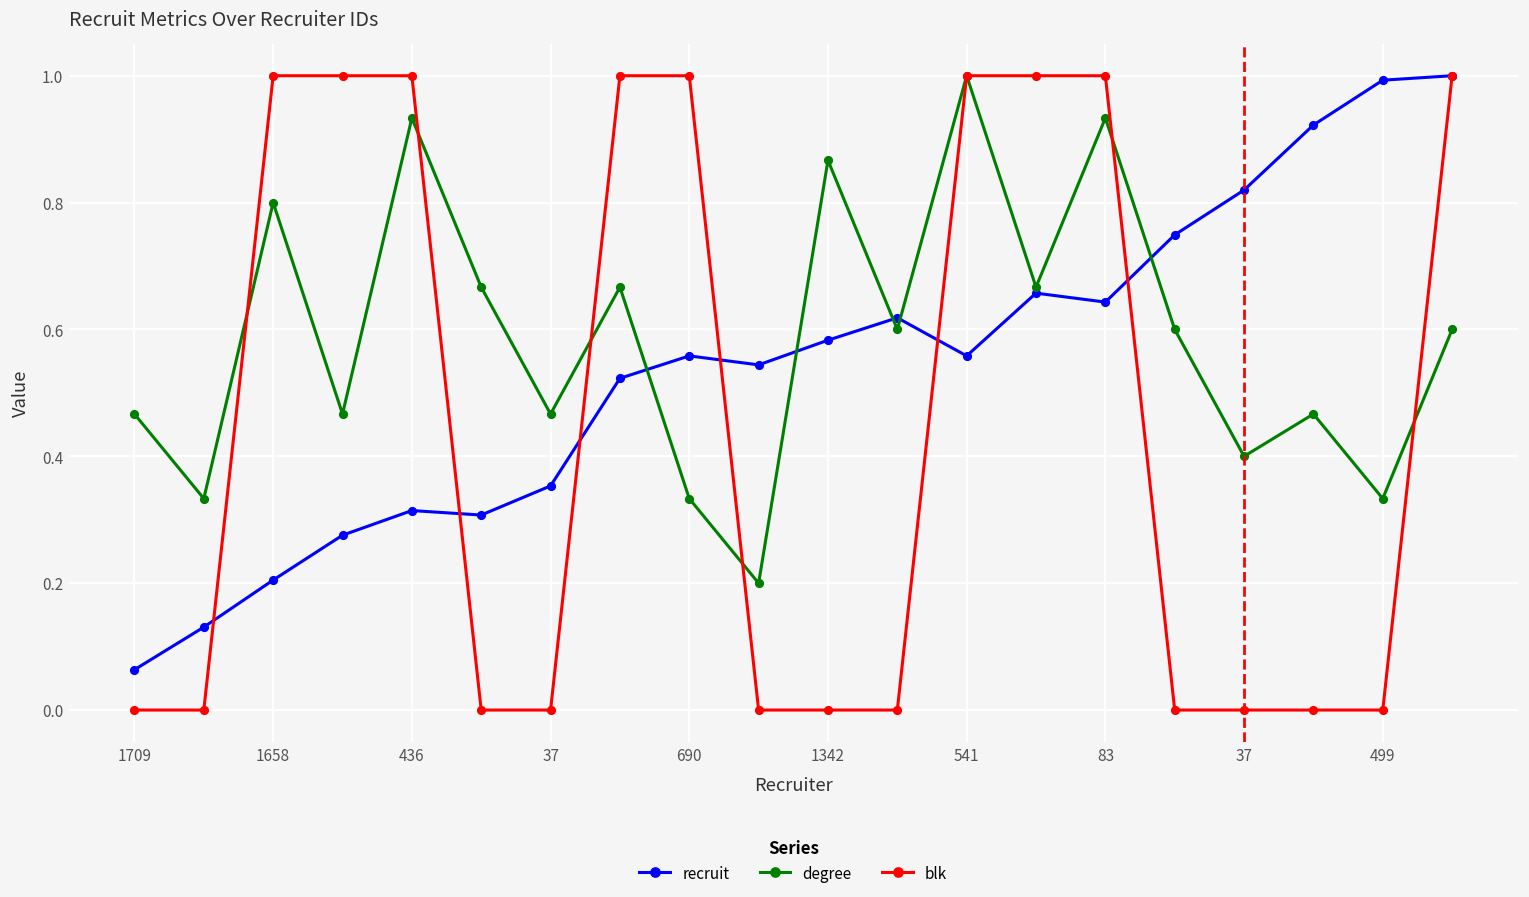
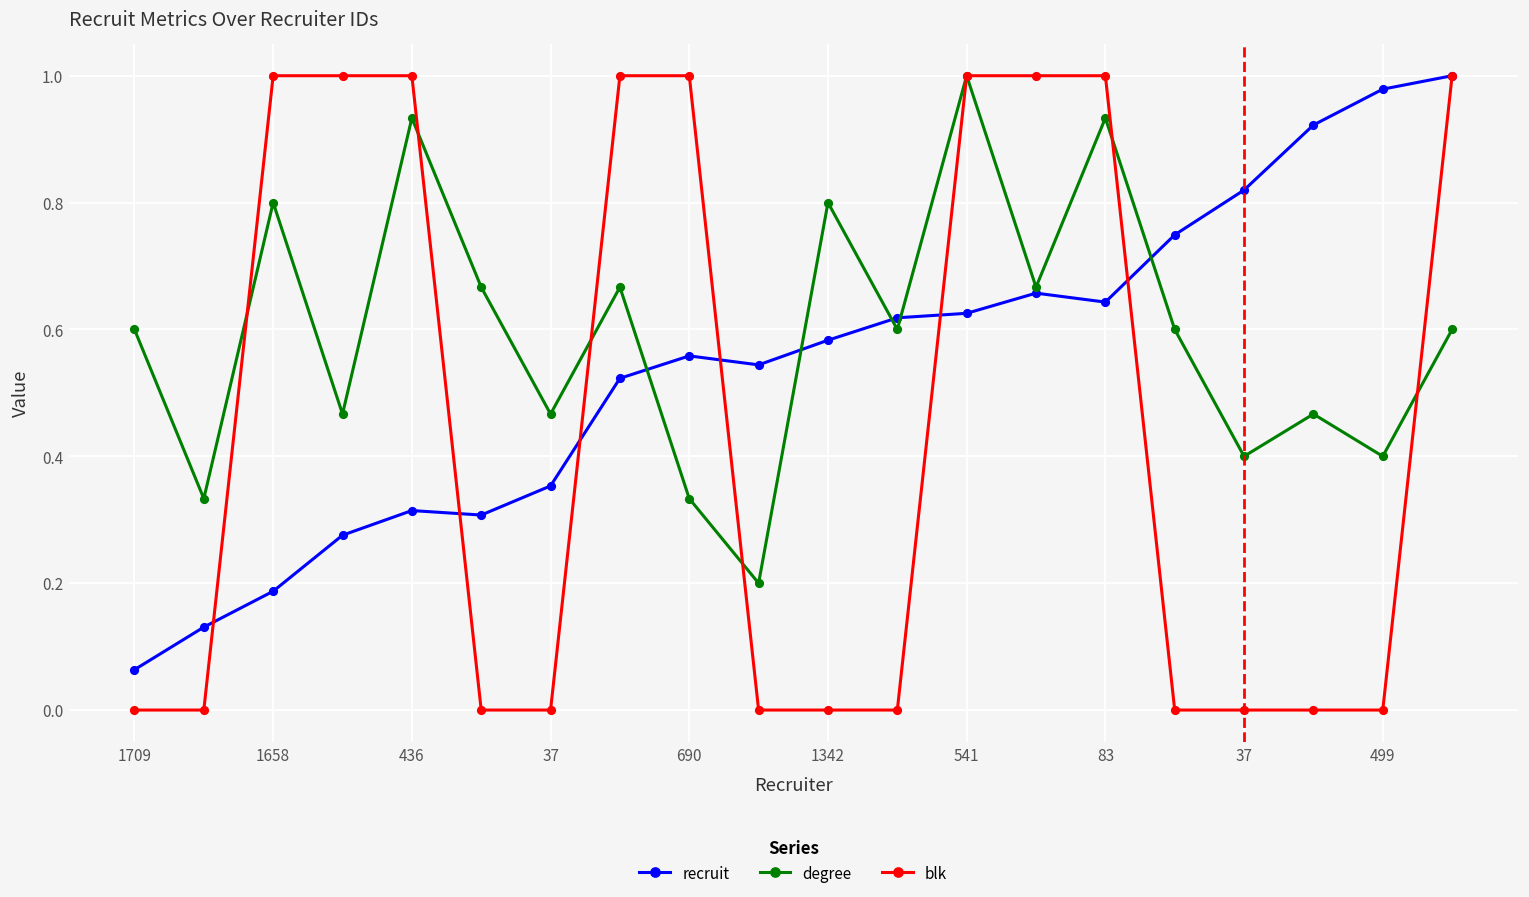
  {
    "recruit": {
      "1709": 0.06,
-     "1658": 0.20,
+     "1658": 0.19,
      "436": 0.31,
      "690": 0.56,
      "1342": 0.58,
-     "541": 0.56,
+     "541": 0.63,
      "83": 0.64,
-     "499": 0.99
+     "499": 0.98
    },
    "degree": {
-     "1709": 0.47,
+     "1709": 0.60,
      "1658": 0.80,
      "436": 0.93,
      "690": 0.33,
-     "1342": 0.87,
+     "1342": 0.80,
      "83": 0.93,
-     "499": 0.33
+     "499": 0.40
    },
    "blk": {
      "1709": 0.00,
      "1658": 1.00,
      "436": 1.00,
      "690": 1.00,
      "1342": 0.00,
      "83": 1.00,
      "499": 0.00
    }
  }
